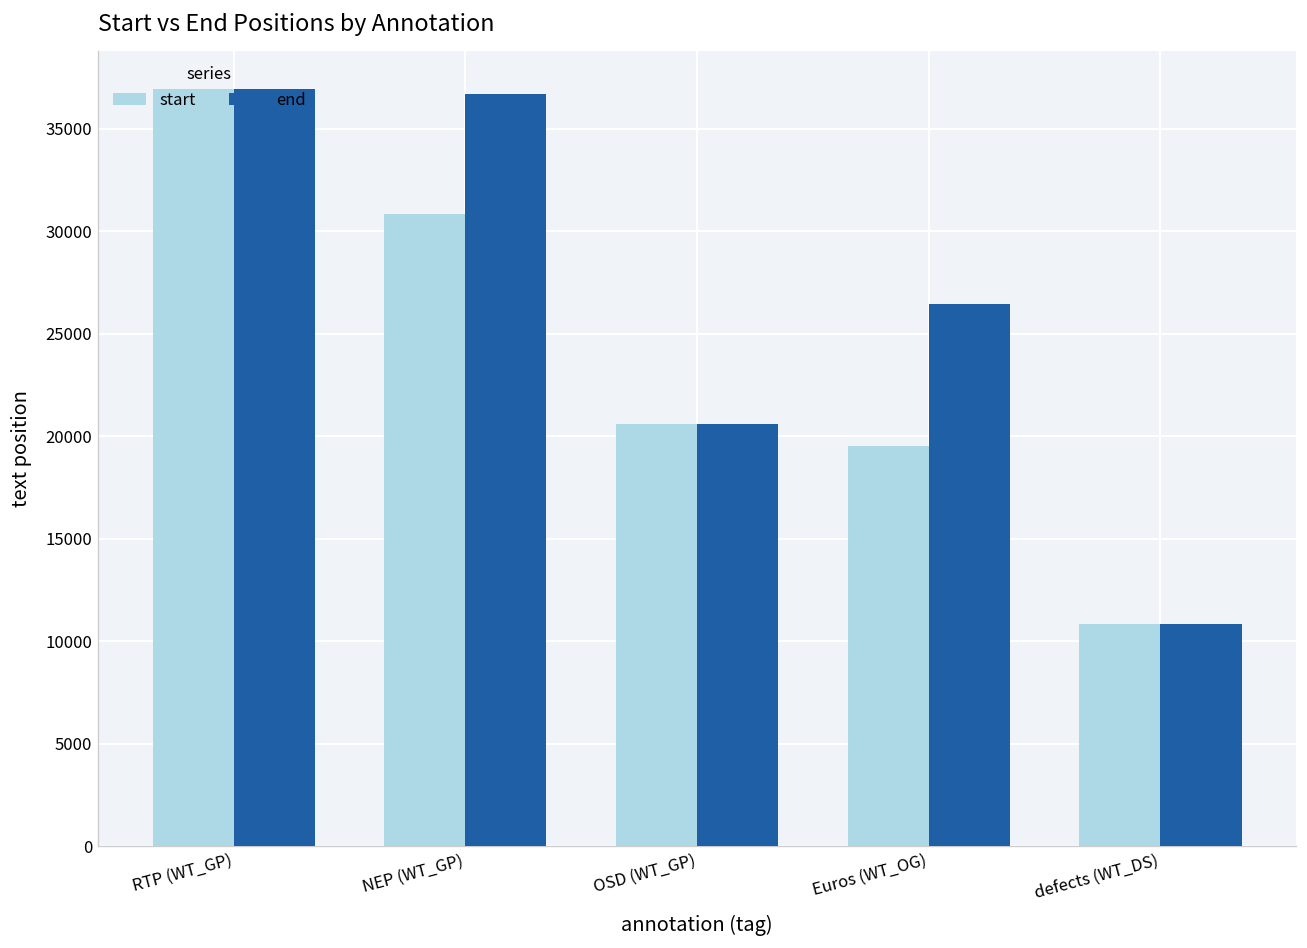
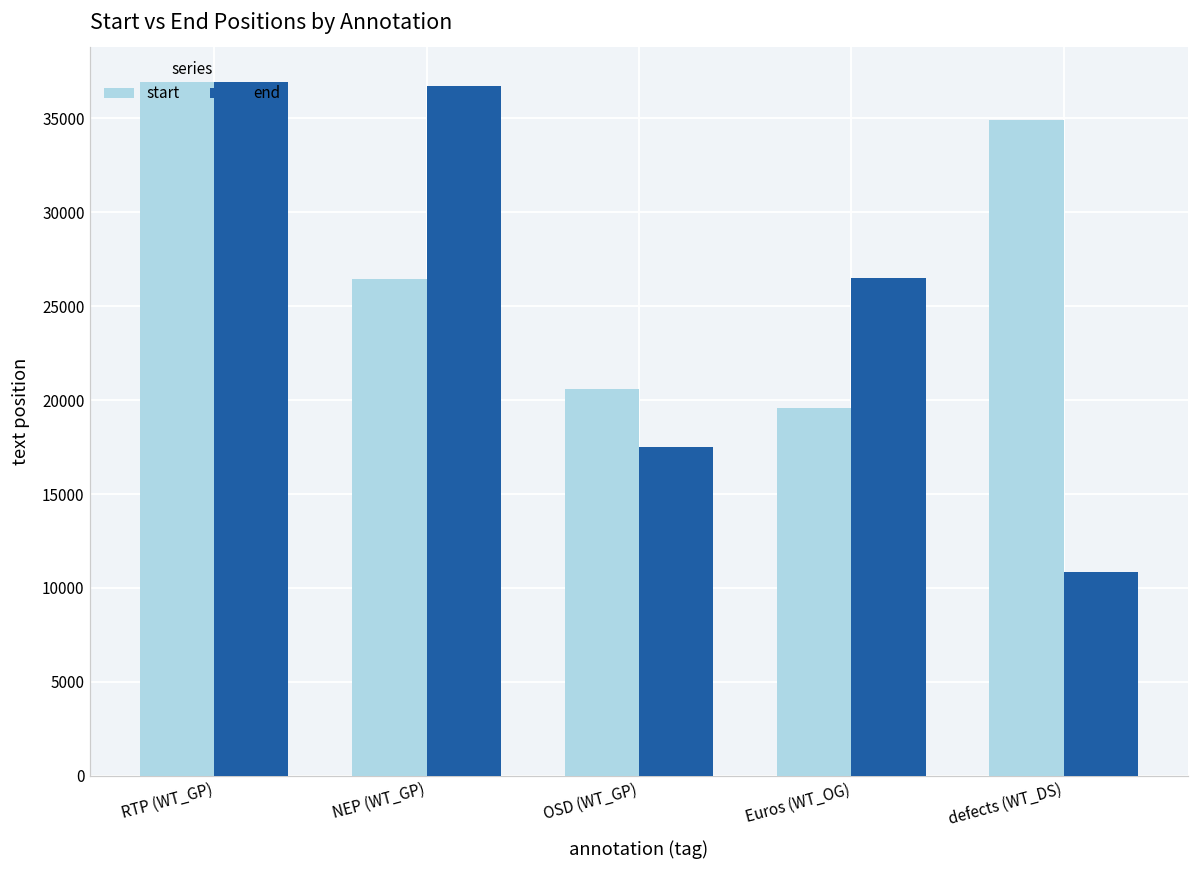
  {
    "start": {
      "RTP (WT_GP)": 36900,
-     "NEP (WT_GP)": 30900,
+     "NEP (WT_GP)": 26400,
      "OSD (WT_GP)": 20600,
      "Euros (WT_OG)": 19600,
-     "defects (WT_DS)": 10900
+     "defects (WT_DS)": 34900
    },
    "end": {
      "RTP (WT_GP)": 36900,
      "NEP (WT_GP)": 36700,
-     "OSD (WT_GP)": 20600,
+     "OSD (WT_GP)": 17500,
      "Euros (WT_OG)": 26500,
      "defects (WT_DS)": 10900
    }
  }
